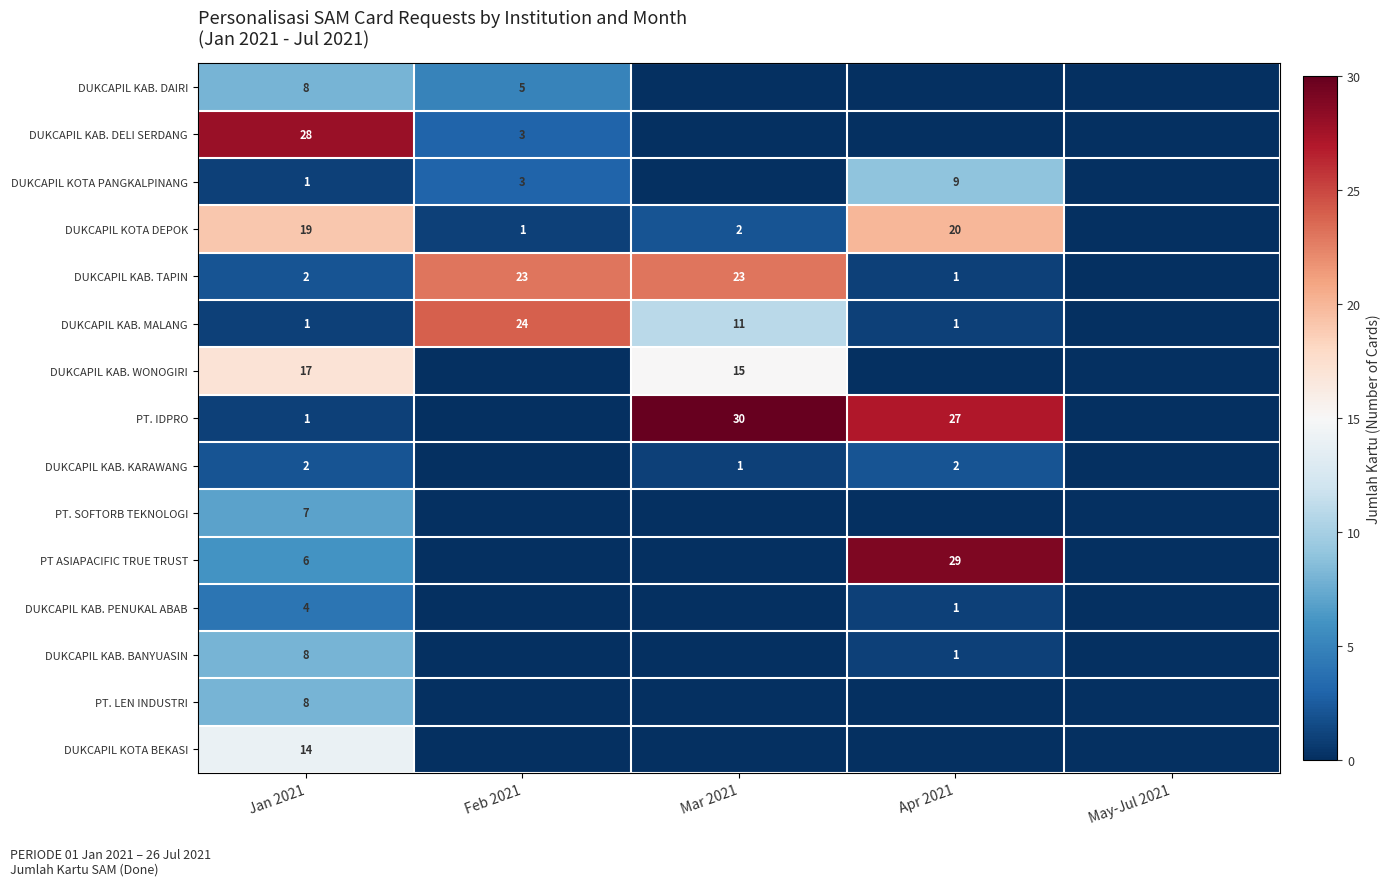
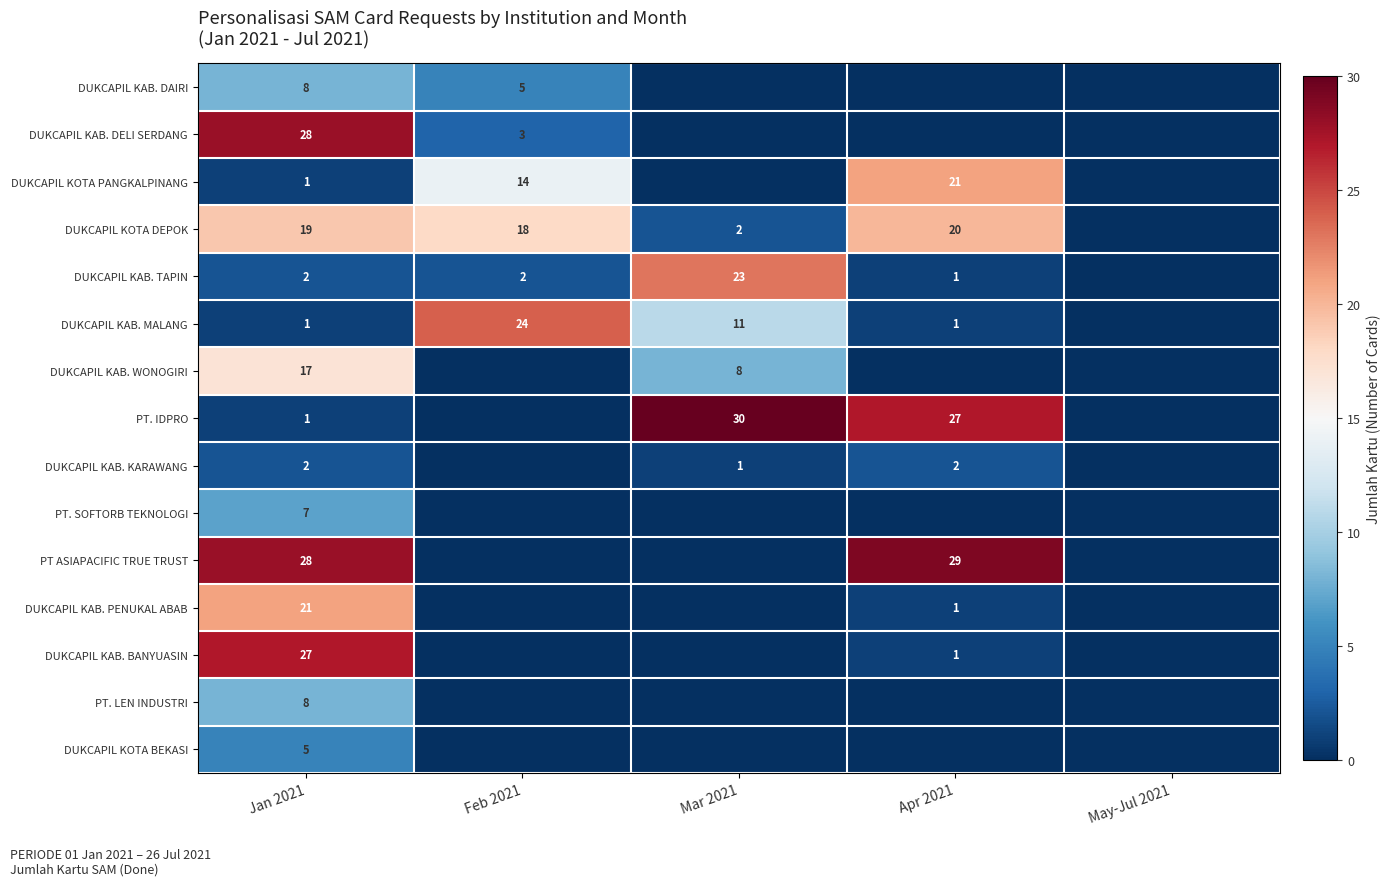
  {
    "DUKCAPIL KAB. DAIRI": {
      "Jan 2021": 8,
      "Feb 2021": 5
    },
    "DUKCAPIL KAB. DELI SERDANG": {
      "Jan 2021": 28,
      "Feb 2021": 3
    },
    "DUKCAPIL KOTA PANGKALPINANG": {
      "Jan 2021": 1,
-     "Feb 2021": 3,
-     "Apr 2021": 9
+     "Feb 2021": 14,
+     "Apr 2021": 21
    },
    "DUKCAPIL KOTA DEPOK": {
      "Jan 2021": 19,
-     "Feb 2021": 1,
+     "Feb 2021": 18,
      "Mar 2021": 2,
      "Apr 2021": 20
    },
    "DUKCAPIL KAB. TAPIN": {
      "Jan 2021": 2,
-     "Feb 2021": 23,
+     "Feb 2021": 2,
      "Mar 2021": 23,
      "Apr 2021": 1
    },
    "DUKCAPIL KAB. MALANG": {
      "Jan 2021": 1,
      "Feb 2021": 24,
      "Mar 2021": 11,
      "Apr 2021": 1
    },
    "DUKCAPIL KAB. WONOGIRI": {
      "Jan 2021": 17,
-     "Mar 2021": 15
+     "Mar 2021": 8
    },
    "PT. IDPRO": {
      "Jan 2021": 1,
      "Mar 2021": 30,
      "Apr 2021": 27
    },
    "DUKCAPIL KAB. KARAWANG": {
      "Jan 2021": 2,
      "Mar 2021": 1,
      "Apr 2021": 2
    },
    "PT. SOFTORB TEKNOLOGI": {
      "Jan 2021": 7
    },
    "PT ASIAPACIFIC TRUE TRUST": {
-     "Jan 2021": 6,
+     "Jan 2021": 28,
      "Apr 2021": 29
    },
    "DUKCAPIL KAB. PENUKAL ABAB": {
-     "Jan 2021": 4,
+     "Jan 2021": 21,
      "Apr 2021": 1
    },
    "DUKCAPIL KAB. BANYUASIN": {
-     "Jan 2021": 8,
+     "Jan 2021": 27,
      "Apr 2021": 1
    },
    "PT. LEN INDUSTRI": {
      "Jan 2021": 8
    },
    "DUKCAPIL KOTA BEKASI": {
-     "Jan 2021": 14
+     "Jan 2021": 5
    }
  }
